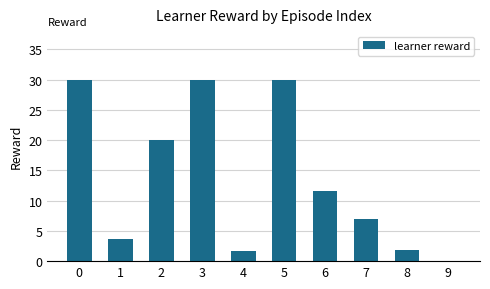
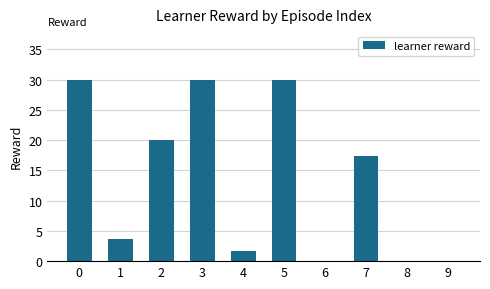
  {
    "0": 30,
    "1": 4,
    "2": 20,
    "3": 30,
    "4": 2,
    "5": 30,
-   "6": 12,
-   "7": 7,
-   "8": 2,
+   "6": 0,
+   "7": 17,
+   "8": 0,
    "9": 0
  }
